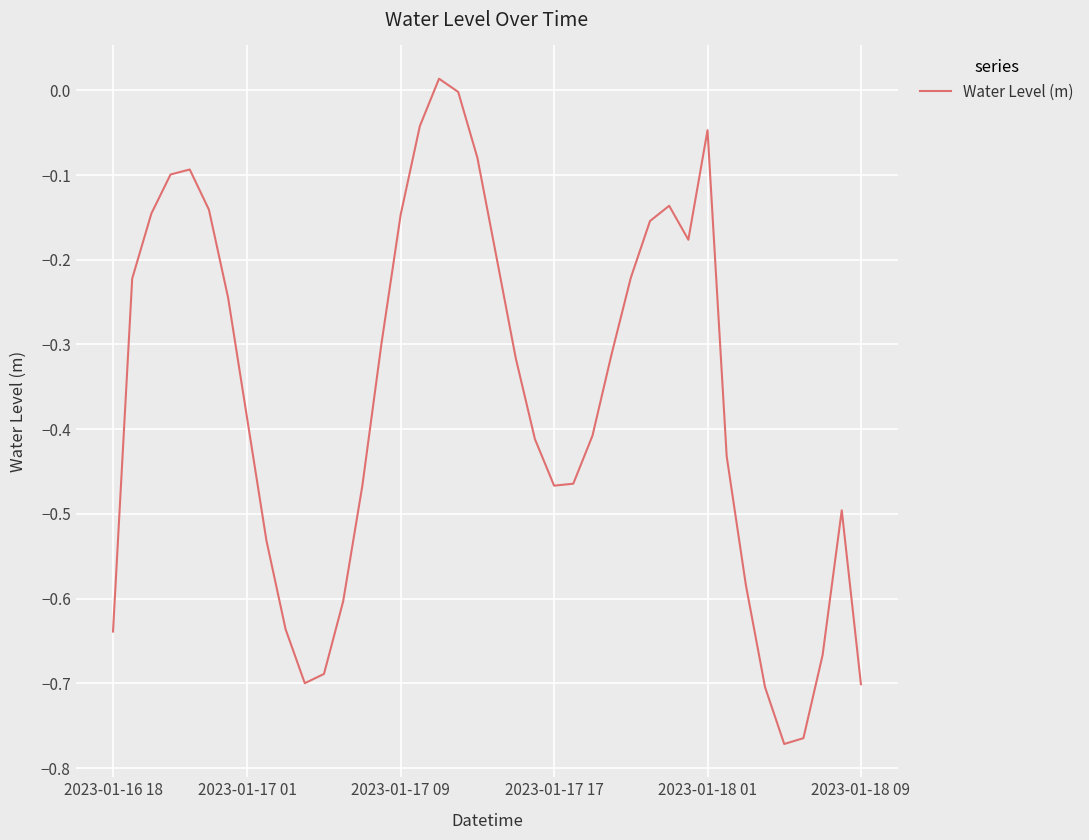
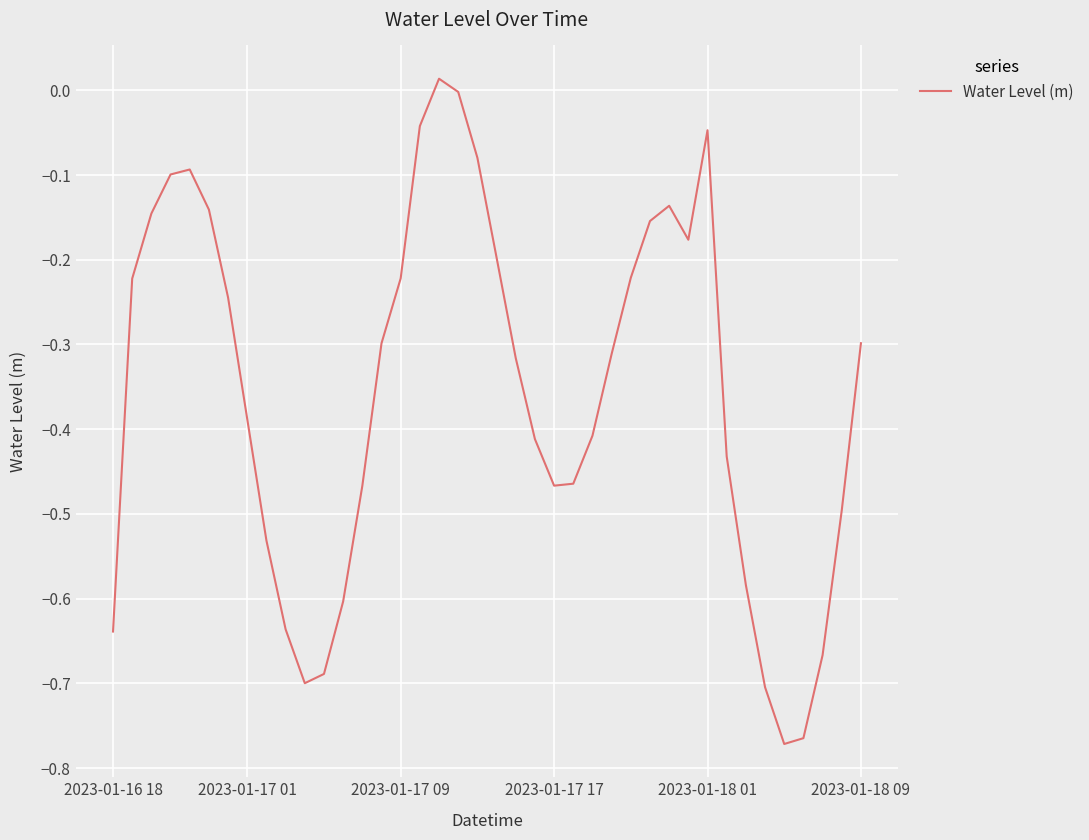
  {
    "2023-01-16 18": -0.64,
    "2023-01-17 01": -0.39,
-   "2023-01-17 09": -0.15,
+   "2023-01-17 09": -0.22,
    "2023-01-17 17": -0.47,
    "2023-01-18 01": -0.05,
-   "2023-01-18 09": -0.70
+   "2023-01-18 09": -0.30
  }
